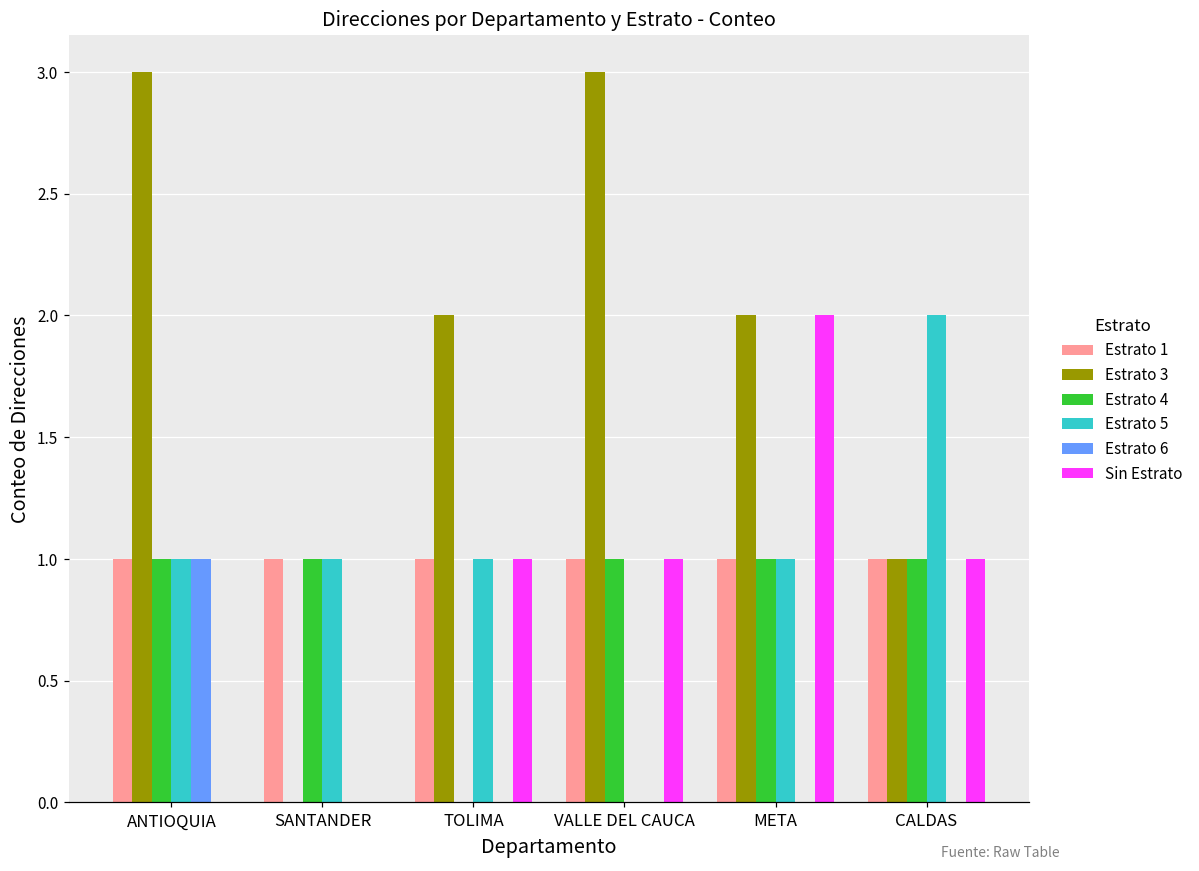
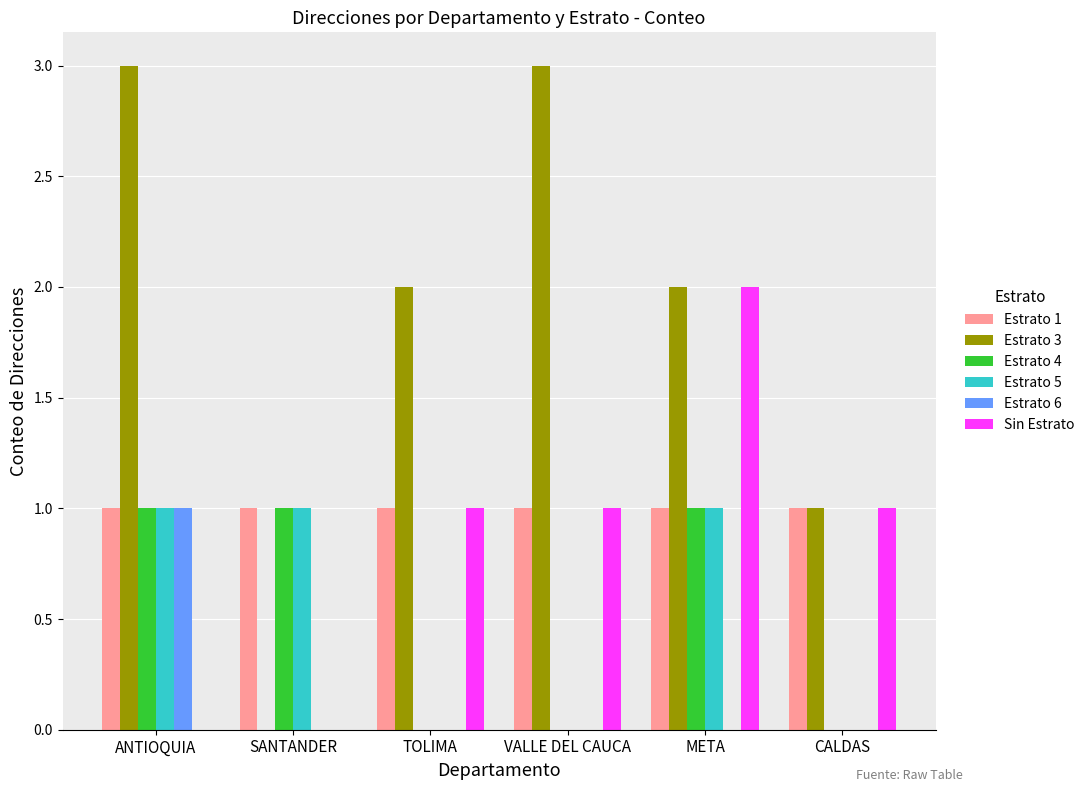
  {
    "Estrato 1": {
      "ANTIOQUIA": 1,
      "SANTANDER": 1,
      "TOLIMA": 1,
      "VALLE DEL CAUCA": 1,
      "META": 1,
      "CALDAS": 1
    },
    "Estrato 3": {
      "ANTIOQUIA": 3,
      "SANTANDER": 0,
      "TOLIMA": 2,
      "VALLE DEL CAUCA": 3,
      "META": 2,
      "CALDAS": 1
    },
    "Estrato 4": {
      "ANTIOQUIA": 1,
      "SANTANDER": 1,
      "TOLIMA": 0,
-     "VALLE DEL CAUCA": 1,
+     "VALLE DEL CAUCA": 0,
      "META": 1,
-     "CALDAS": 1
+     "CALDAS": 0
    },
    "Estrato 5": {
      "ANTIOQUIA": 1,
      "SANTANDER": 1,
-     "TOLIMA": 1,
+     "TOLIMA": 0,
      "VALLE DEL CAUCA": 0,
      "META": 1,
-     "CALDAS": 2
+     "CALDAS": 0
    },
    "Estrato 6": {
      "ANTIOQUIA": 1,
      "SANTANDER": 0,
      "TOLIMA": 0,
      "VALLE DEL CAUCA": 0,
      "META": 0,
      "CALDAS": 0
    },
    "Sin Estrato": {
      "ANTIOQUIA": 0,
      "SANTANDER": 0,
      "TOLIMA": 1,
      "VALLE DEL CAUCA": 1,
      "META": 2,
      "CALDAS": 1
    }
  }
